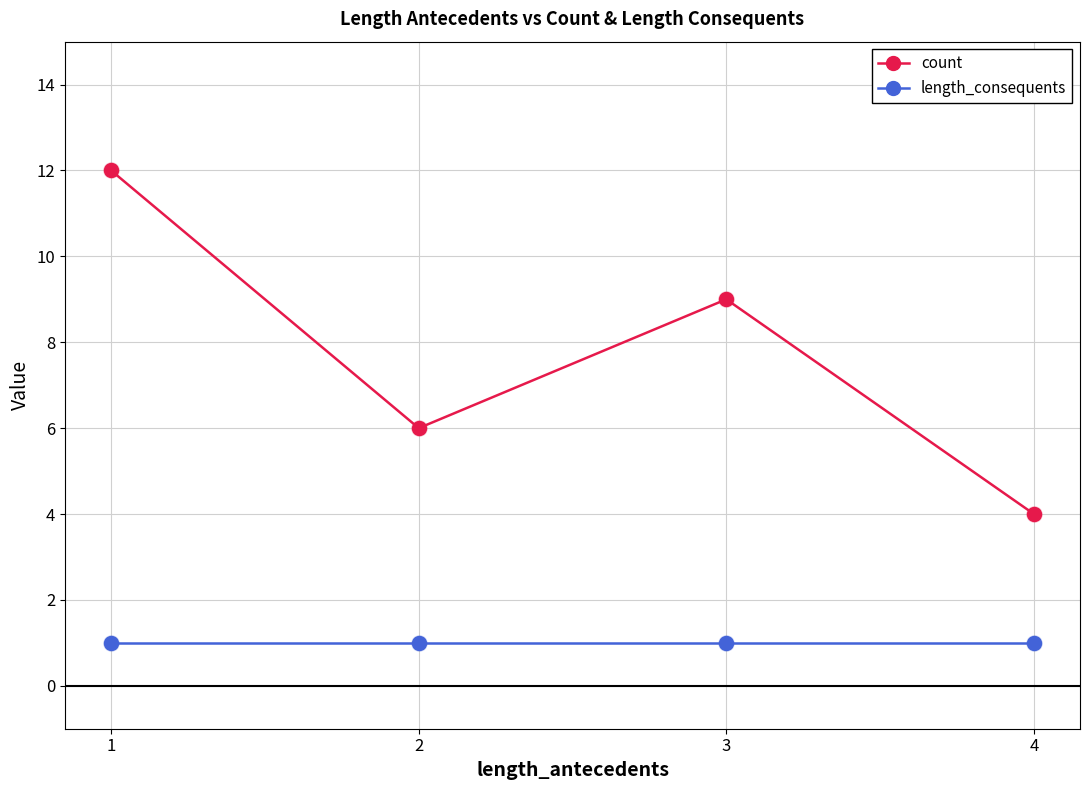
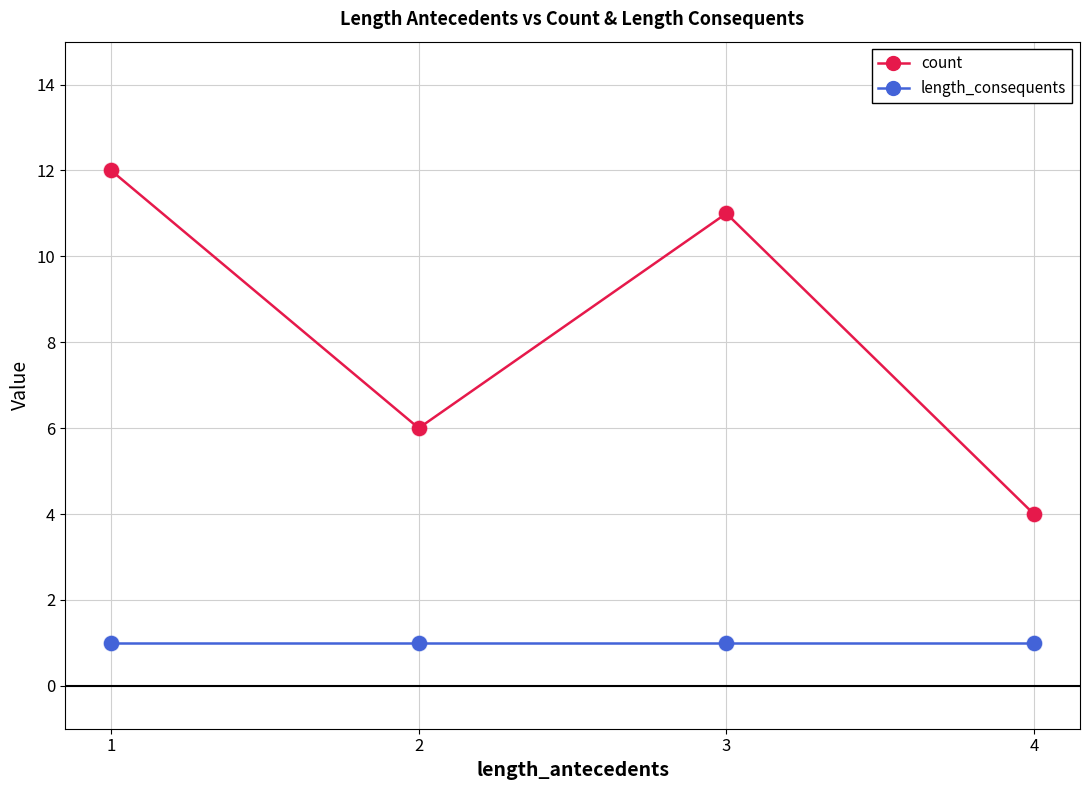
  {
    "count": {
      "1": 12,
      "2": 6,
-     "3": 9,
+     "3": 11,
      "4": 4
    },
    "length_consequents": {
      "1": 1,
      "2": 1,
      "3": 1,
      "4": 1
    }
  }
